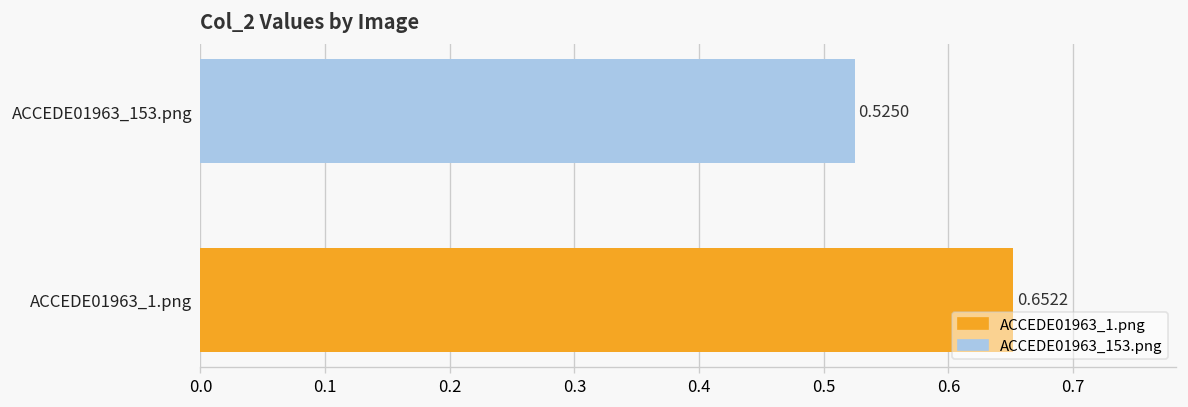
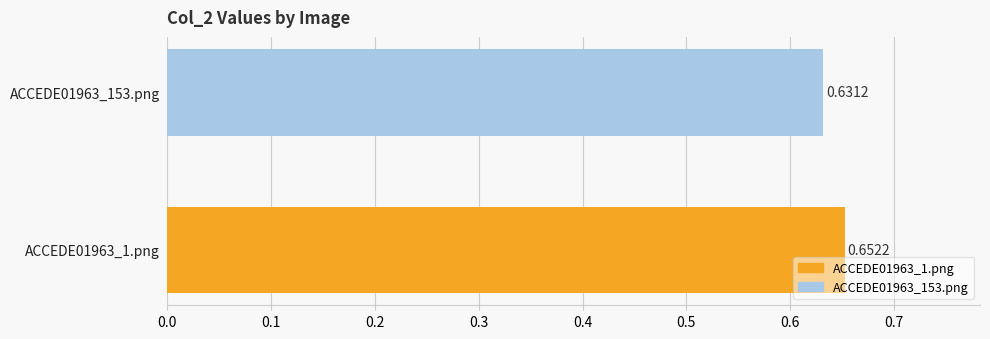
  {
-   "ACCEDE01963_153.png": 0.5250,
+   "ACCEDE01963_153.png": 0.6312,
    "ACCEDE01963_1.png": 0.6522
  }
